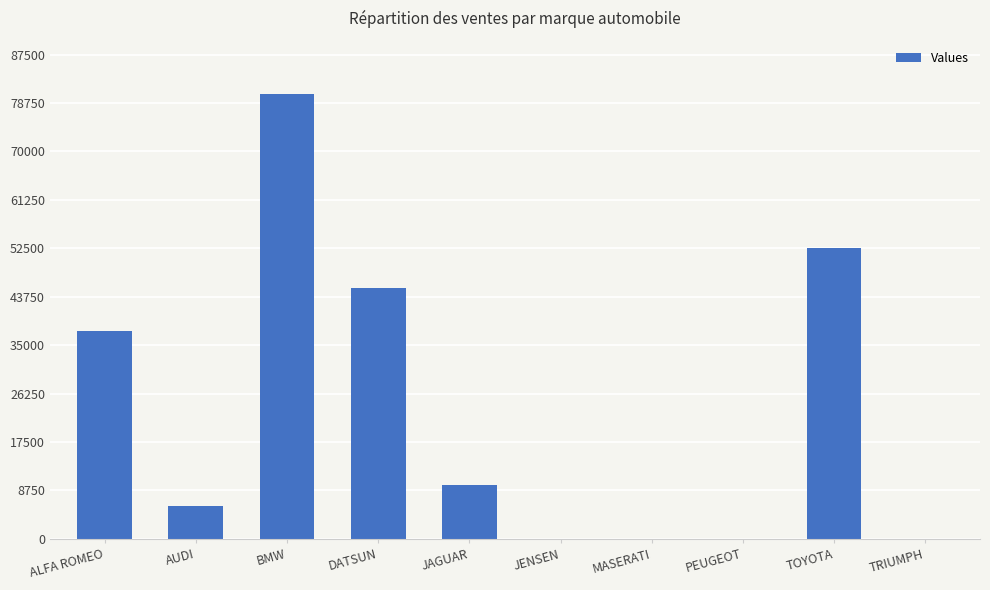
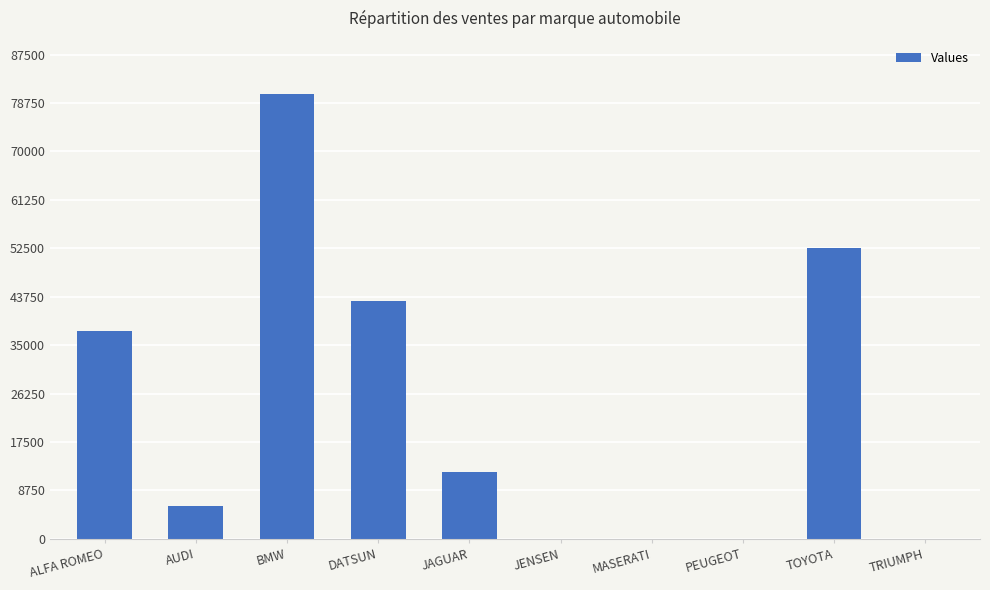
  {
    "ALFA ROMEO": 38000,
    "AUDI": 6000,
    "BMW": 80000,
-   "DATSUN": 45000,
-   "JAGUAR": 10000,
+   "DATSUN": 43000,
+   "JAGUAR": 12000,
    "JENSEN": 0,
    "MASERATI": 0,
    "PEUGEOT": 0,
    "TOYOTA": 52000,
    "TRIUMPH": 0
  }
